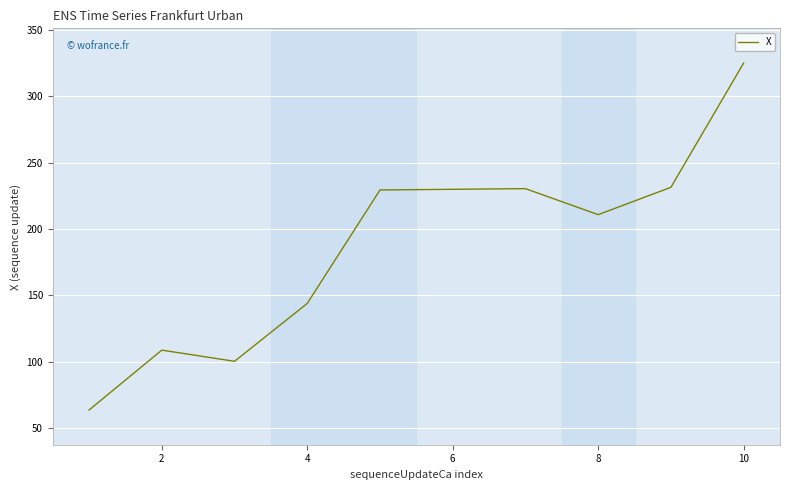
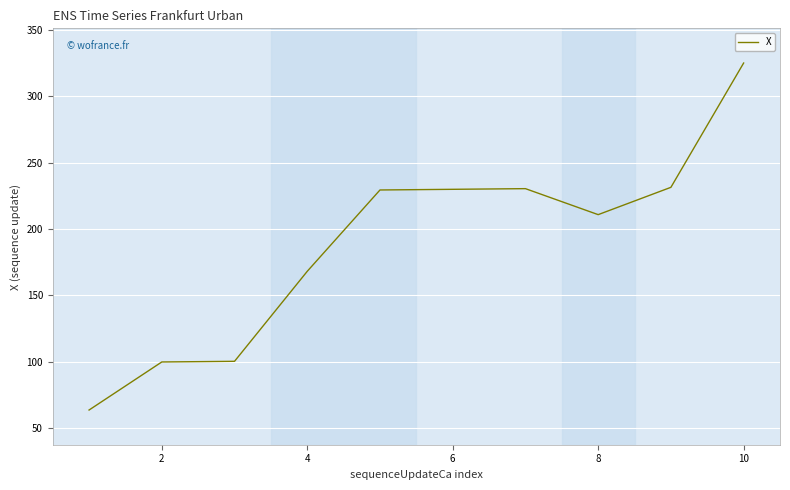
  {
-   "2": 109,
-   "4": 144,
+   "2": 100,
+   "4": 168,
    "6": 230,
    "8": 211,
    "10": 325
  }
